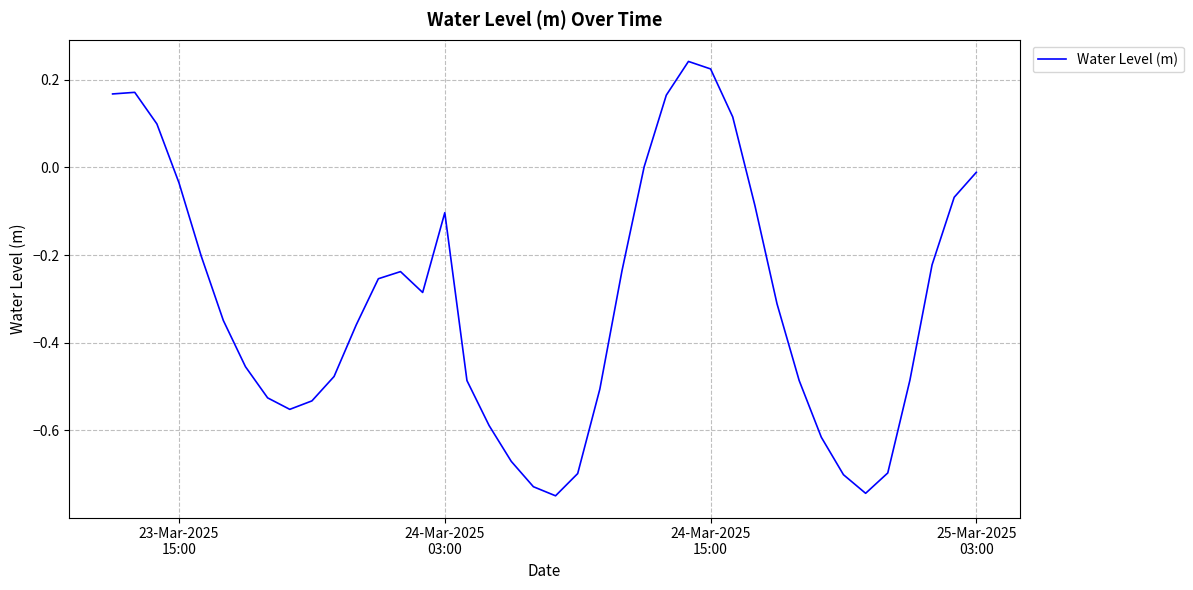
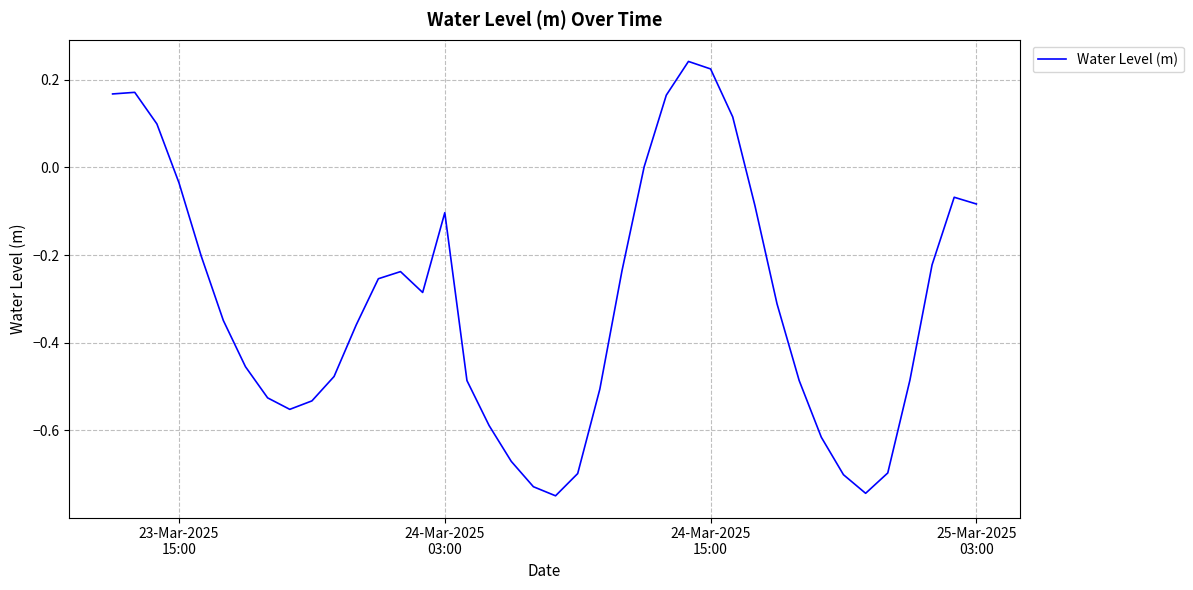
  {
    "23-Mar-2025 15:00": -0.04,
    "24-Mar-2025 03:00": -0.10,
    "24-Mar-2025 15:00": 0.22,
-   "25-Mar-2025 03:00": -0.01
+   "25-Mar-2025 03:00": -0.08
  }
